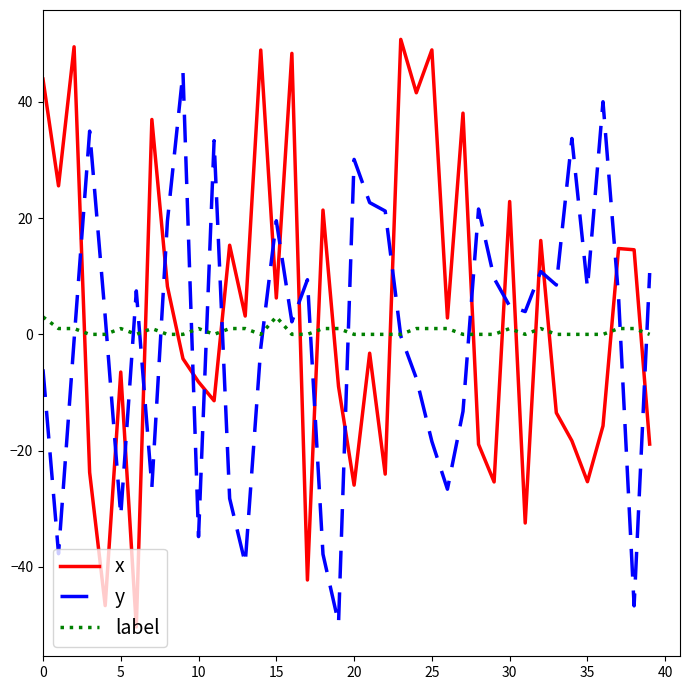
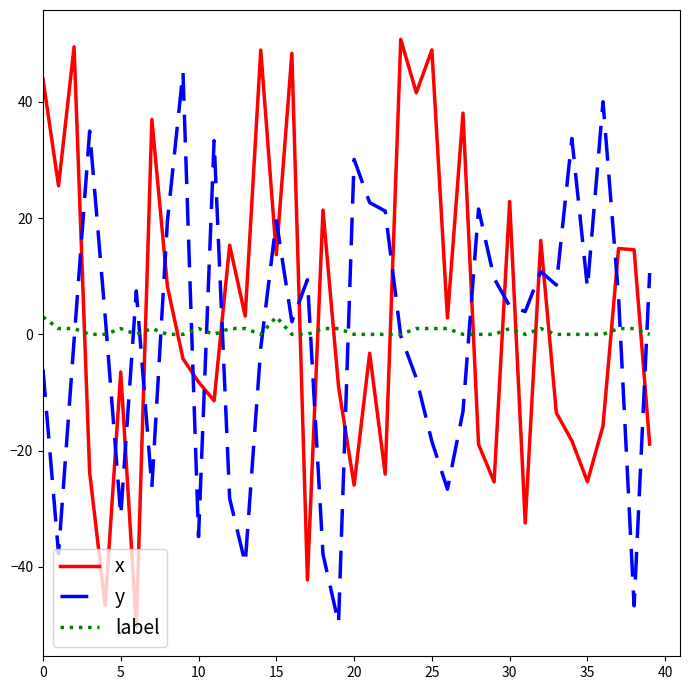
  {
    "x": {
      "0": 44,
      "5": -6,
      "10": -8,
-     "15": 6,
+     "15": 14,
      "20": -26,
      "25": 49,
      "30": 23,
      "35": -25
    },
    "y": {
      "0": -6,
      "5": -31,
      "10": -35,
      "15": 20,
      "20": 30,
      "25": -18,
      "30": 5,
      "35": 8
    },
    "label": {
      "0": 3,
      "5": 1,
      "10": 1,
      "15": 3,
      "20": 0,
      "25": 1,
      "30": 1,
      "35": 0
    }
  }
